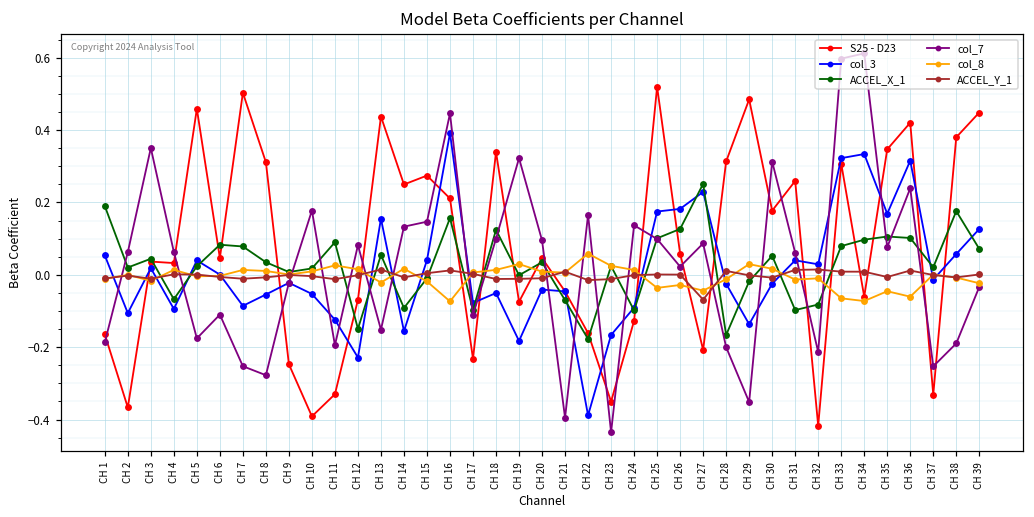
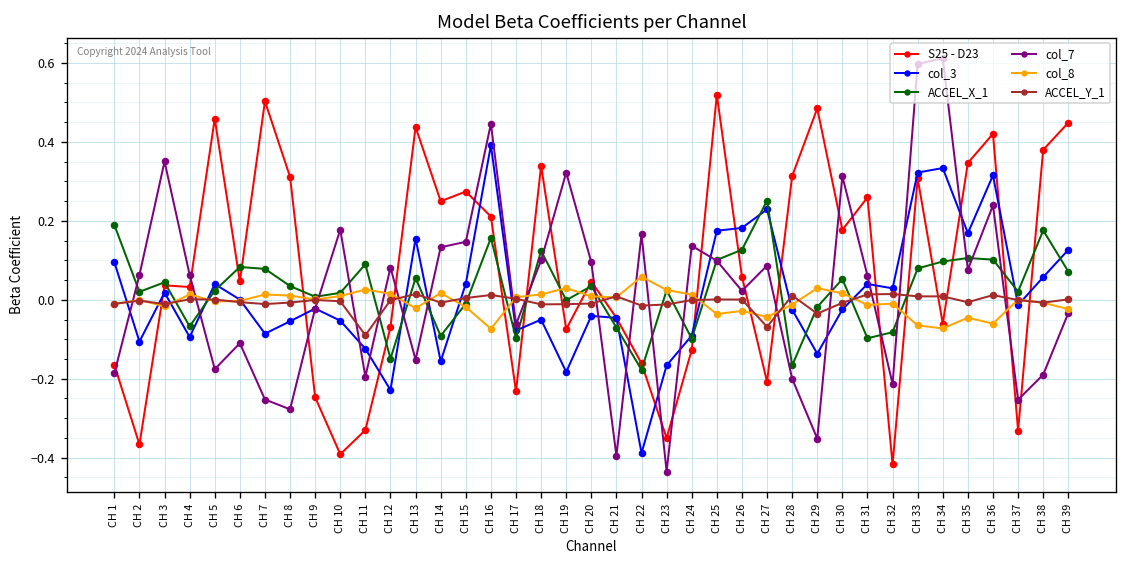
  {
    "S25 - D23": {
      "CH 1": -0.16,
      "CH 2": -0.37,
      "CH 3": 0.04,
      "CH 4": 0.03,
      "CH 5": 0.46,
      "CH 6": 0.05,
      "CH 7": 0.50,
      "CH 8": 0.31,
      "CH 9": -0.25,
      "CH 10": -0.39,
      "CH 11": -0.33,
      "CH 12": -0.07,
      "CH 13": 0.44,
      "CH 14": 0.25,
      "CH 15": 0.27,
      "CH 16": 0.21,
      "CH 17": -0.23,
      "CH 18": 0.34,
      "CH 19": -0.07,
      "CH 20": 0.05,
      "CH 22": -0.16,
      "CH 23": -0.35,
      "CH 24": -0.13,
      "CH 25": 0.52,
      "CH 26": 0.06,
      "CH 27": -0.21,
      "CH 28": 0.31,
      "CH 29": 0.48,
      "CH 30": 0.18,
      "CH 31": 0.26,
      "CH 32": -0.42,
      "CH 33": 0.31,
      "CH 34": -0.06,
      "CH 35": 0.35,
      "CH 36": 0.42,
      "CH 37": -0.33,
      "CH 38": 0.38,
      "CH 39": 0.45
    },
    "col_3": {
-     "CH 1": 0.05,
+     "CH 1": 0.10,
      "CH 2": -0.11,
      "CH 3": 0.02,
      "CH 4": -0.09,
      "CH 5": 0.04,
      "CH 7": -0.09,
      "CH 8": -0.05,
      "CH 10": -0.05,
      "CH 11": -0.12,
      "CH 12": -0.23,
      "CH 13": 0.16,
      "CH 14": -0.16,
      "CH 15": 0.04,
      "CH 16": 0.39,
      "CH 17": -0.08,
      "CH 18": -0.05,
      "CH 19": -0.18,
      "CH 20": -0.04,
      "CH 22": -0.39,
      "CH 23": -0.17,
      "CH 25": 0.17,
      "CH 26": 0.18,
      "CH 27": 0.23,
      "CH 28": -0.02,
      "CH 29": -0.14,
      "CH 30": -0.02,
      "CH 31": 0.04,
      "CH 32": 0.03,
      "CH 33": 0.32,
      "CH 34": 0.33,
      "CH 35": 0.17,
      "CH 36": 0.32,
      "CH 37": -0.01,
      "CH 38": 0.06,
      "CH 39": 0.13
    },
    "ACCEL_X_1": {
      "CH 1": 0.19,
      "CH 2": 0.02,
      "CH 3": 0.04,
      "CH 4": -0.07,
      "CH 5": 0.02,
      "CH 6": 0.08,
      "CH 7": 0.08,
      "CH 8": 0.03,
      "CH 10": 0.02,
      "CH 11": 0.09,
      "CH 12": -0.15,
      "CH 13": 0.05,
      "CH 14": -0.09,
      "CH 15": -0.01,
      "CH 16": 0.16,
      "CH 17": -0.10,
      "CH 18": 0.12,
      "CH 19": 0.00,
      "CH 20": 0.03,
      "CH 21": -0.07,
      "CH 22": -0.18,
      "CH 26": 0.13,
      "CH 27": 0.25,
      "CH 28": -0.17,
      "CH 29": -0.02,
      "CH 30": 0.05,
      "CH 31": -0.10,
      "CH 32": -0.08,
      "CH 33": 0.08,
      "CH 34": 0.10,
      "CH 35": 0.11,
      "CH 36": 0.10,
      "CH 37": 0.02,
      "CH 38": 0.18,
      "CH 39": 0.07
    },
    "col_7": {
      "CH 1": -0.19,
      "CH 2": 0.06,
      "CH 3": 0.35,
      "CH 4": 0.06,
      "CH 5": -0.18,
      "CH 6": -0.11,
      "CH 7": -0.25,
      "CH 8": -0.28,
      "CH 10": 0.18,
      "CH 11": -0.19,
      "CH 12": 0.08,
      "CH 13": -0.15,
      "CH 14": 0.13,
      "CH 15": 0.15,
      "CH 16": 0.45,
-     "CH 17": -0.11,
+     "CH 17": -0.06,
      "CH 18": 0.10,
      "CH 19": 0.32,
      "CH 20": 0.10,
      "CH 21": -0.40,
      "CH 22": 0.17,
      "CH 23": -0.44,
      "CH 24": 0.14,
      "CH 26": 0.02,
      "CH 27": 0.09,
      "CH 28": -0.20,
      "CH 29": -0.35,
      "CH 30": 0.31,
      "CH 31": 0.06,
      "CH 32": -0.21,
      "CH 35": 0.08,
      "CH 36": 0.24,
      "CH 37": -0.25,
      "CH 38": -0.19,
      "CH 39": -0.03
    },
    "col_8": {
      "CH 4": 0.01,
      "CH 7": 0.01,
      "CH 8": 0.01,
      "CH 10": 0.01,
      "CH 11": 0.03,
      "CH 12": 0.02,
      "CH 13": -0.02,
      "CH 14": 0.02,
      "CH 15": -0.02,
      "CH 16": -0.07,
      "CH 18": 0.01,
      "CH 19": 0.03,
      "CH 20": 0.01,
      "CH 22": 0.06,
      "CH 24": 0.01,
      "CH 25": -0.04,
      "CH 26": -0.03,
      "CH 27": -0.04,
      "CH 28": -0.01,
      "CH 29": 0.03,
      "CH 30": 0.02,
      "CH 31": -0.01,
      "CH 32": -0.01,
      "CH 33": -0.06,
      "CH 34": -0.07,
      "CH 35": -0.05,
      "CH 36": -0.06,
      "CH 39": -0.02
    },
    "ACCEL_Y_1": {
      "CH 4": 0.00,
      "CH 7": -0.01,
      "CH 8": -0.01,
      "CH 10": 0.00,
-     "CH 11": -0.01,
+     "CH 11": -0.09,
      "CH 12": 0.00,
      "CH 13": 0.01,
      "CH 14": -0.01,
      "CH 15": 0.00,
      "CH 16": 0.01,
      "CH 18": -0.01,
      "CH 19": -0.01,
      "CH 20": -0.01,
      "CH 22": -0.01,
      "CH 23": -0.01,
      "CH 24": 0.00,
      "CH 25": 0.00,
      "CH 26": 0.00,
      "CH 27": -0.07,
      "CH 28": 0.01,
-     "CH 29": 0.00,
+     "CH 29": -0.04,
      "CH 30": -0.01,
      "CH 31": 0.01,
      "CH 32": 0.01,
      "CH 33": 0.01,
      "CH 34": 0.01,
      "CH 35": -0.01,
      "CH 36": 0.01,
      "CH 39": 0.00
    }
  }
